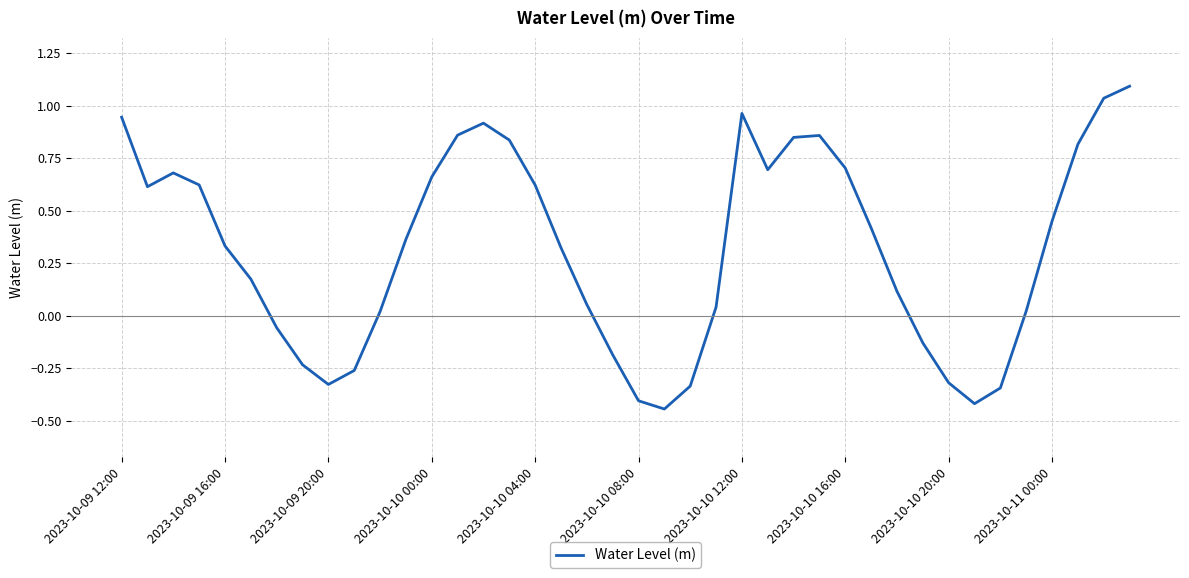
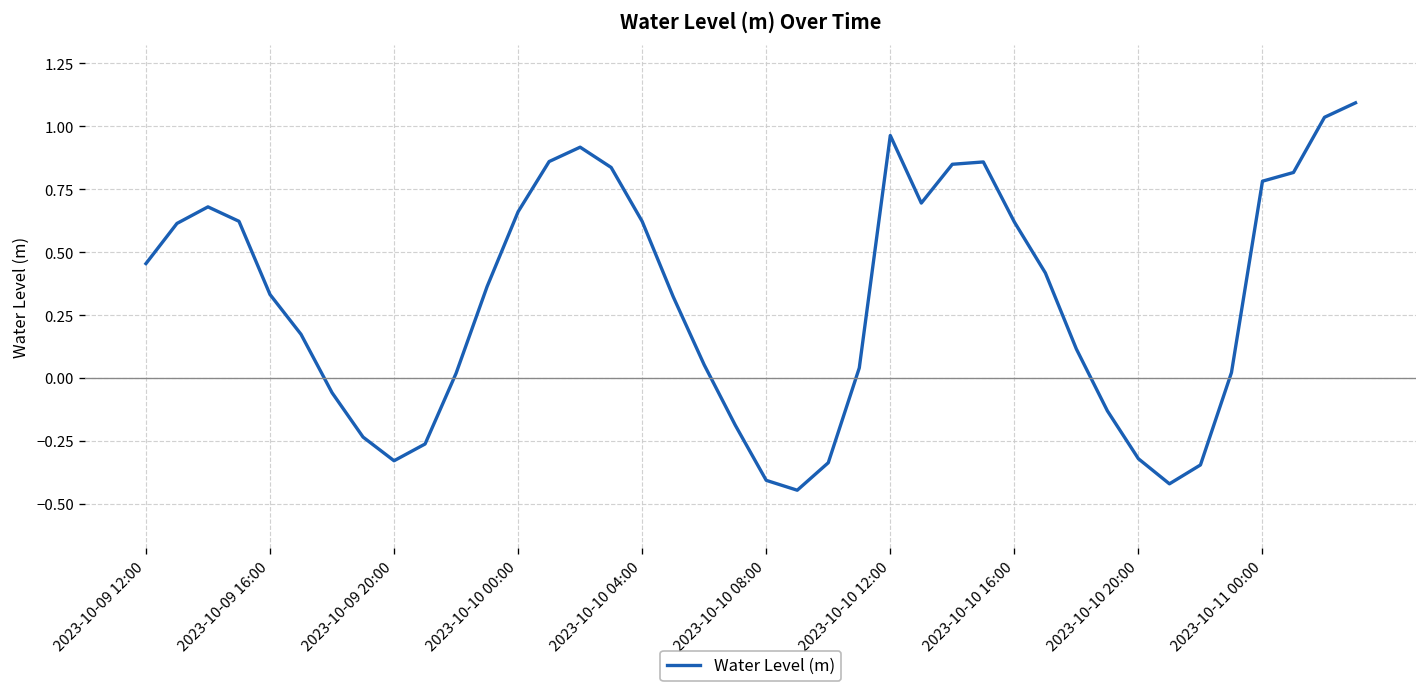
  {
-   "2023-10-09 12:00": 0.95,
+   "2023-10-09 12:00": 0.45,
    "2023-10-09 16:00": 0.33,
    "2023-10-09 20:00": -0.33,
    "2023-10-10 00:00": 0.66,
    "2023-10-10 04:00": 0.62,
    "2023-10-10 08:00": -0.41,
    "2023-10-10 12:00": 0.96,
-   "2023-10-10 16:00": 0.70,
+   "2023-10-10 16:00": 0.62,
    "2023-10-10 20:00": -0.32,
-   "2023-10-11 00:00": 0.45
+   "2023-10-11 00:00": 0.78
  }
